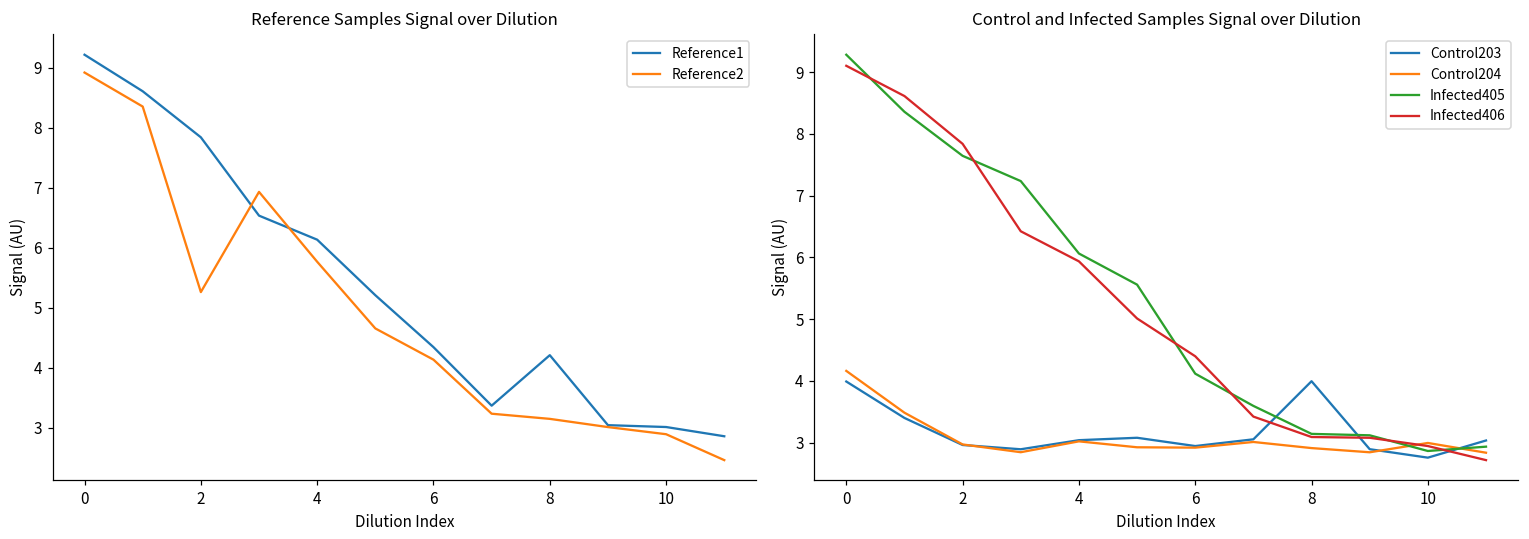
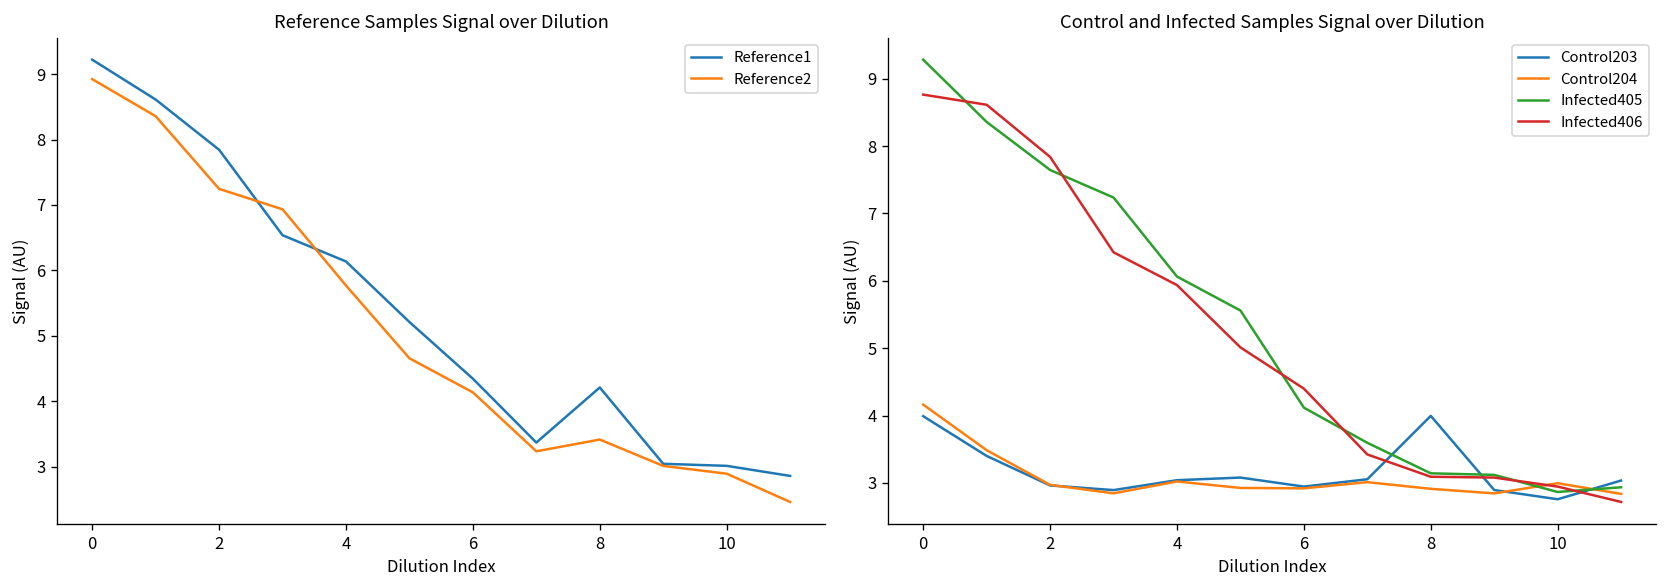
  {
    "Reference Samples Signal over Dilution": {
      "Reference1": {
        "0": 9.2,
        "2": 7.8,
        "4": 6.1,
        "6": 4.3,
        "8": 4.2,
        "10": 3.0
      },
      "Reference2": {
        "0": 8.9,
-       "2": 5.3,
+       "2": 7.2,
        "4": 5.8,
        "6": 4.1,
-       "8": 3.1,
+       "8": 3.4,
        "10": 2.9
      }
    },
    "Control and Infected Samples Signal over Dilution": {
      "Control203": {
        "0": 4.0,
        "8": 4.0,
        "10": 2.8
      },
      "Control204": {
        "0": 4.2,
        "8": 2.9,
        "10": 3.0
      },
      "Infected405": {
        "0": 9.3,
        "2": 7.6,
        "4": 6.1,
        "6": 4.1,
        "8": 3.1,
        "10": 2.9
      },
      "Infected406": {
-       "0": 9.1,
+       "0": 8.8,
        "2": 7.8,
        "4": 5.9,
        "6": 4.4,
        "8": 3.1,
        "10": 2.9
      }
    }
  }
